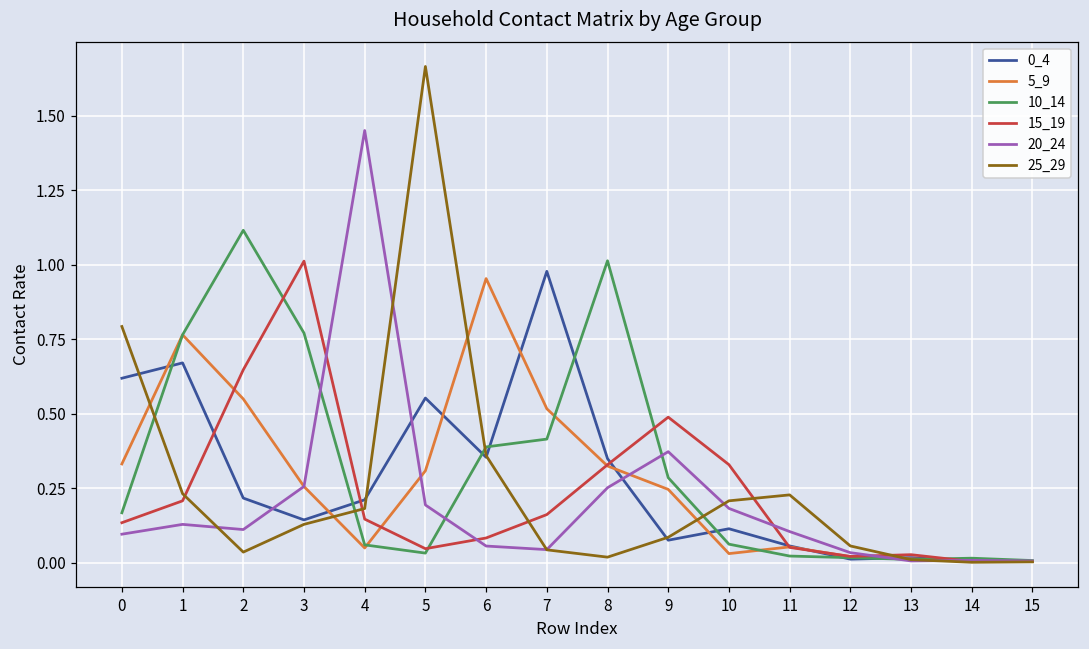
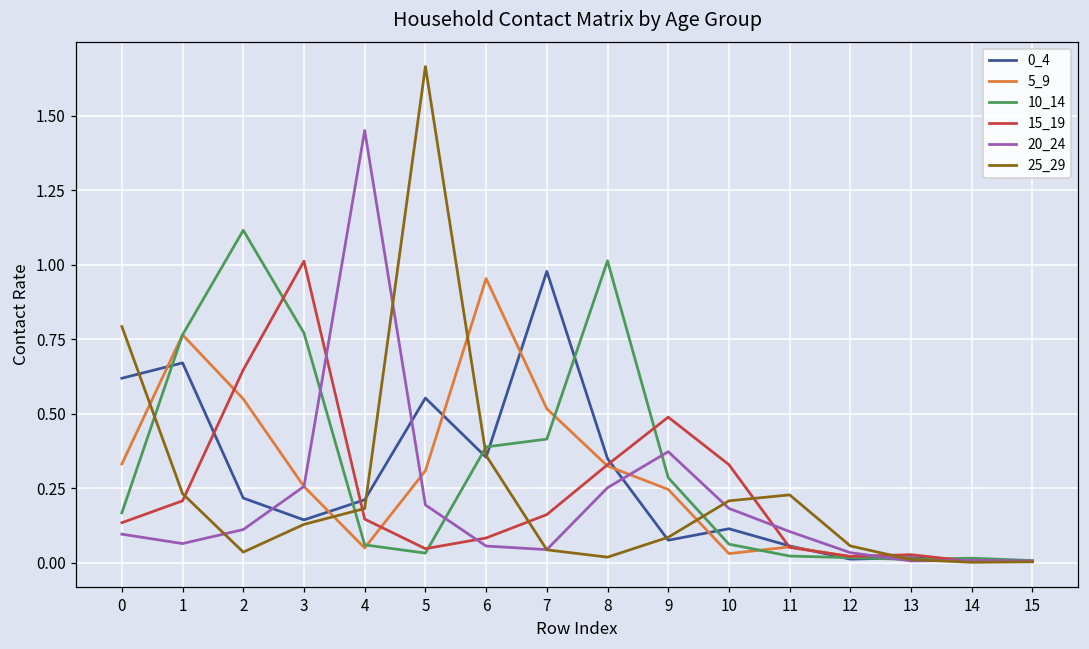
  {
    "0_4": {
      "0": 0.62,
      "1": 0.67,
      "2": 0.22,
      "3": 0.14,
      "4": 0.21,
      "5": 0.55,
      "7": 0.98,
      "8": 0.35,
      "9": 0.07,
      "10": 0.11
    },
    "5_9": {
      "0": 0.33,
      "2": 0.55,
      "4": 0.05,
      "5": 0.31,
      "6": 0.95,
      "7": 0.52,
      "9": 0.25,
      "10": 0.03
    },
    "10_14": {
      "0": 0.17,
      "2": 1.12,
      "3": 0.77,
      "4": 0.06,
      "5": 0.03,
      "6": 0.39,
      "7": 0.41,
      "8": 1.01,
      "9": 0.28,
      "10": 0.06,
      "11": 0.02
    },
    "15_19": {
      "0": 0.13,
      "1": 0.21,
      "2": 0.65,
      "3": 1.01,
      "4": 0.15,
      "5": 0.05,
      "6": 0.08,
      "7": 0.16,
      "9": 0.49,
      "10": 0.33,
      "13": 0.03
    },
    "20_24": {
      "0": 0.10,
-     "1": 0.13,
+     "1": 0.06,
      "2": 0.11,
      "4": 1.45,
      "5": 0.19,
      "6": 0.06,
      "8": 0.25,
      "9": 0.37,
      "10": 0.18,
      "11": 0.10,
      "12": 0.03
    },
    "25_29": {
      "0": 0.79,
      "1": 0.23,
      "2": 0.03,
      "3": 0.13,
      "4": 0.18,
      "5": 1.66,
      "8": 0.02,
      "9": 0.08,
      "10": 0.21,
      "11": 0.23,
      "12": 0.06
    }
  }
